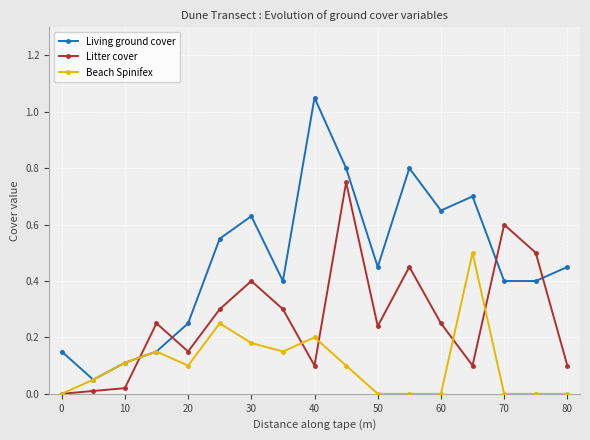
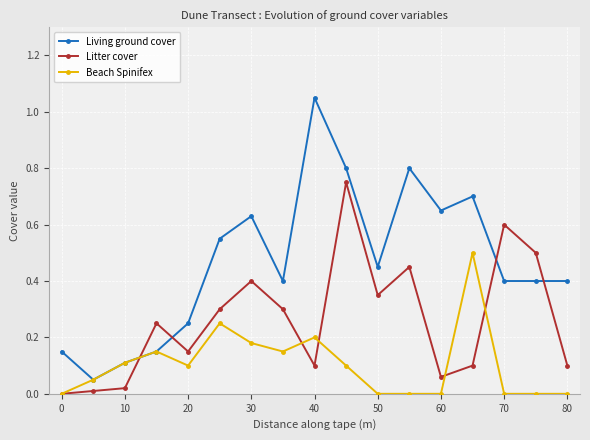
  {
    "Living ground cover": {
      "0": 0.15,
      "20": 0.25,
      "30": 0.63,
      "40": 1.05,
      "50": 0.45,
      "60": 0.65,
      "70": 0.40,
-     "80": 0.45
+     "80": 0.40
    },
    "Litter cover": {
      "10": 0.02,
      "20": 0.15,
      "30": 0.40,
      "40": 0.10,
-     "50": 0.24,
-     "60": 0.25,
+     "50": 0.35,
+     "60": 0.06,
      "70": 0.60,
      "80": 0.10
    },
    "Beach Spinifex": {
      "20": 0.10,
      "30": 0.18,
      "40": 0.20,
      "50": 0.00,
      "60": 0.00,
      "70": 0.00,
      "80": 0.00
    }
  }
